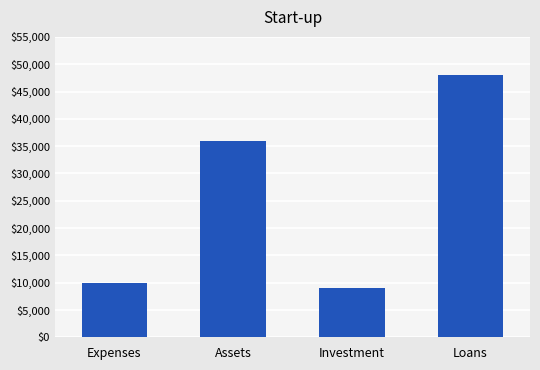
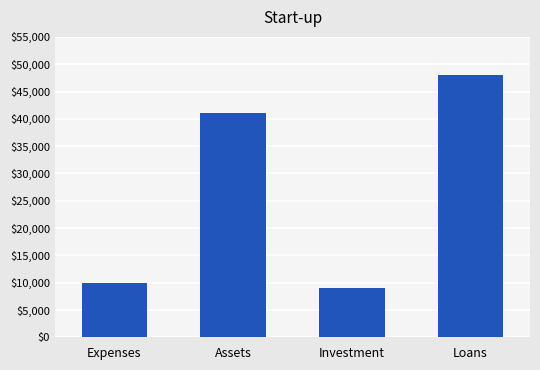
  {
    "Expenses": "$10,000",
-   "Assets": "$36,000",
+   "Assets": "$41,000",
    "Investment": "$9,000",
    "Loans": "$48,000"
  }
